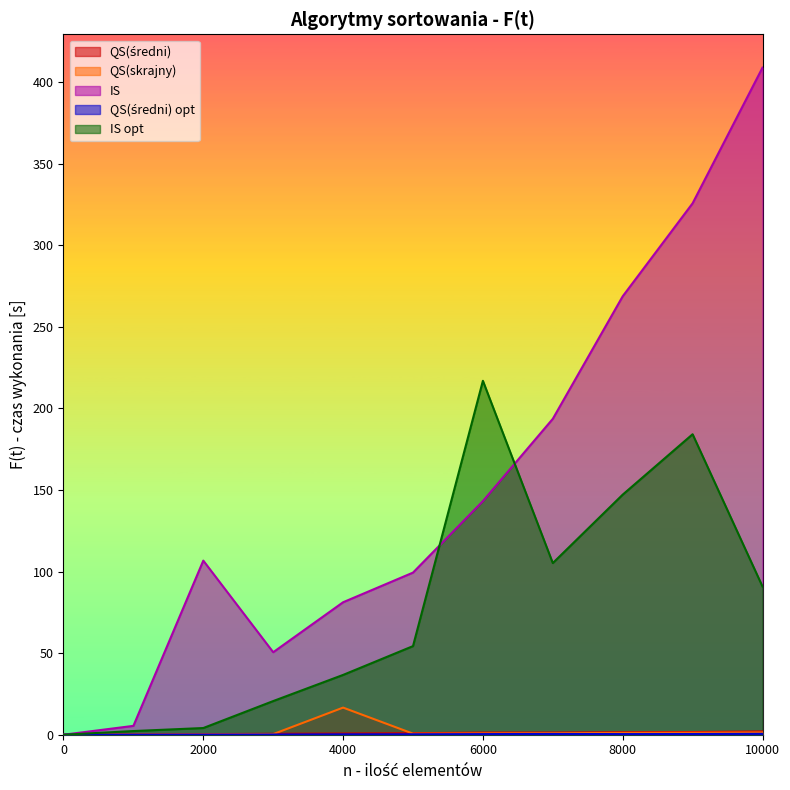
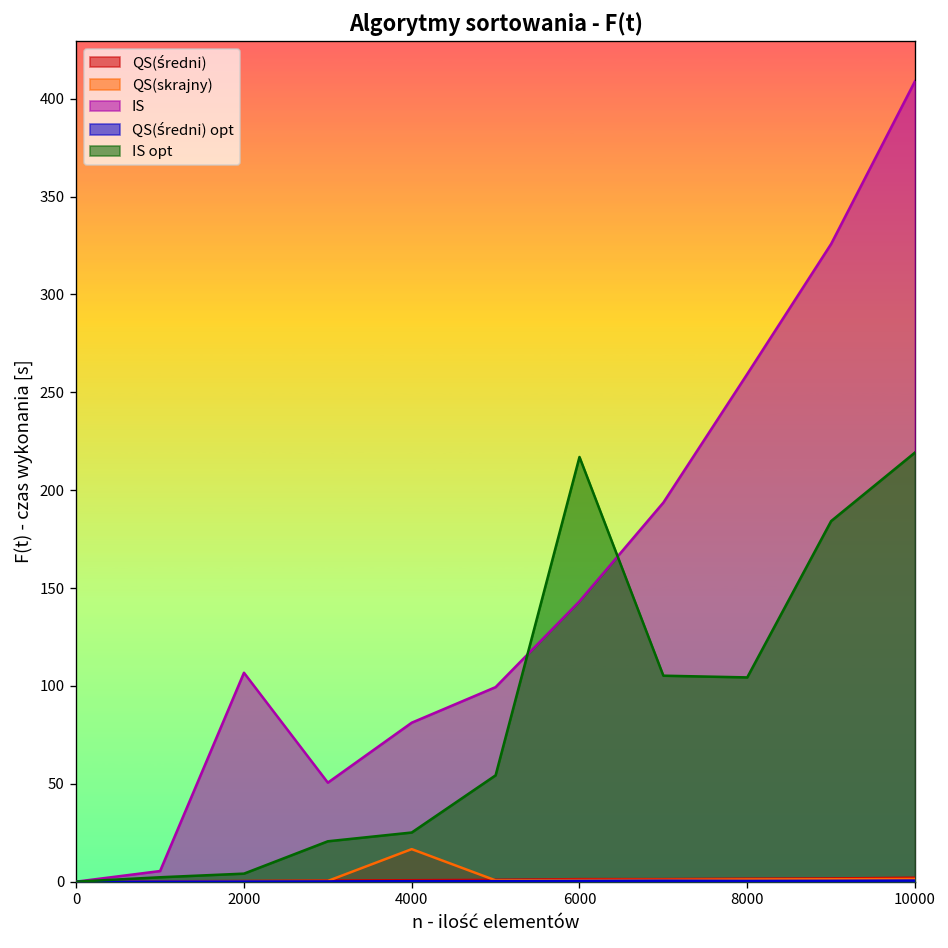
  {
    "QS(skrajny)": {
      "4000": 17
    },
    "IS": {
      "2000": 107,
      "4000": 81,
      "6000": 143,
-     "8000": 269,
+     "8000": 259,
      "10000": 409
    },
    "IS opt": {
      "2000": 4,
-     "4000": 37,
+     "4000": 25,
      "6000": 217,
-     "8000": 147,
-     "10000": 91
+     "8000": 104,
+     "10000": 219
    }
  }
